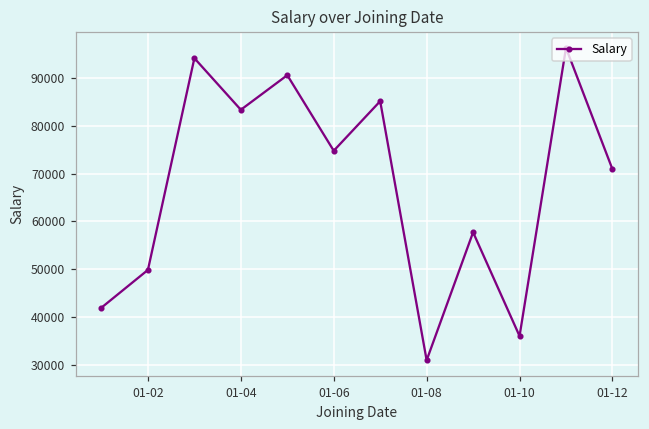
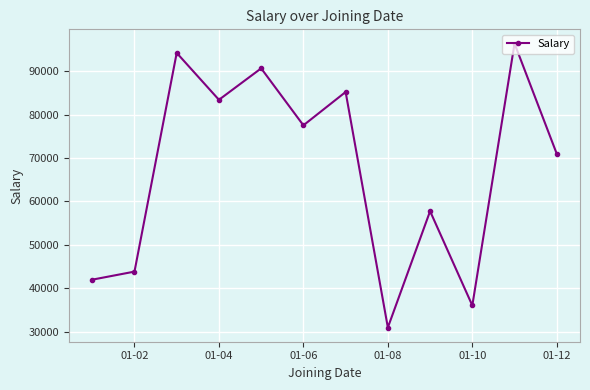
  {
-   "01-02": 50000,
+   "01-02": 44000,
    "01-04": 83000,
-   "01-06": 75000,
+   "01-06": 78000,
    "01-08": 31000,
    "01-10": 36000,
    "01-12": 71000
  }
